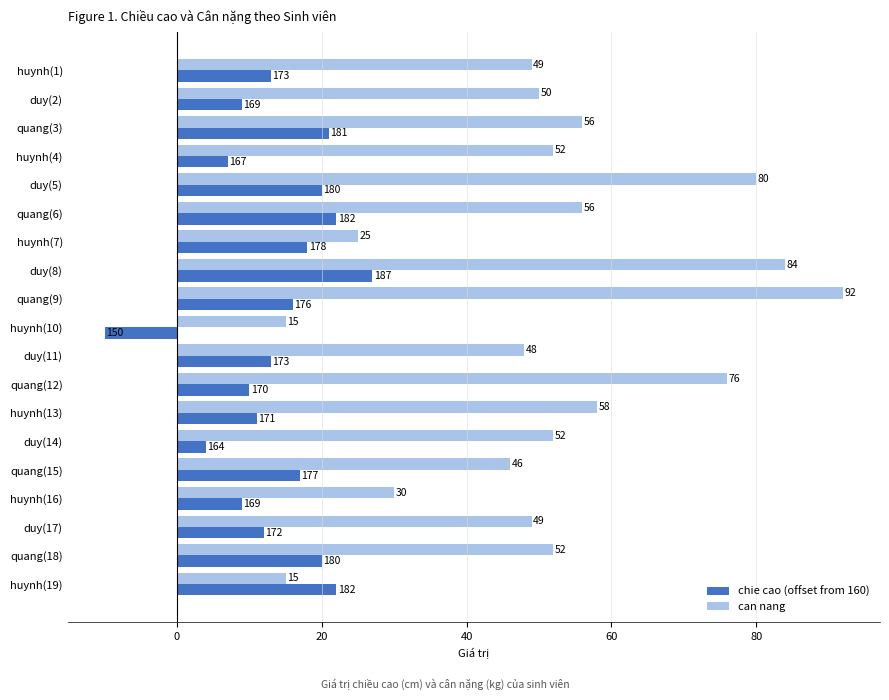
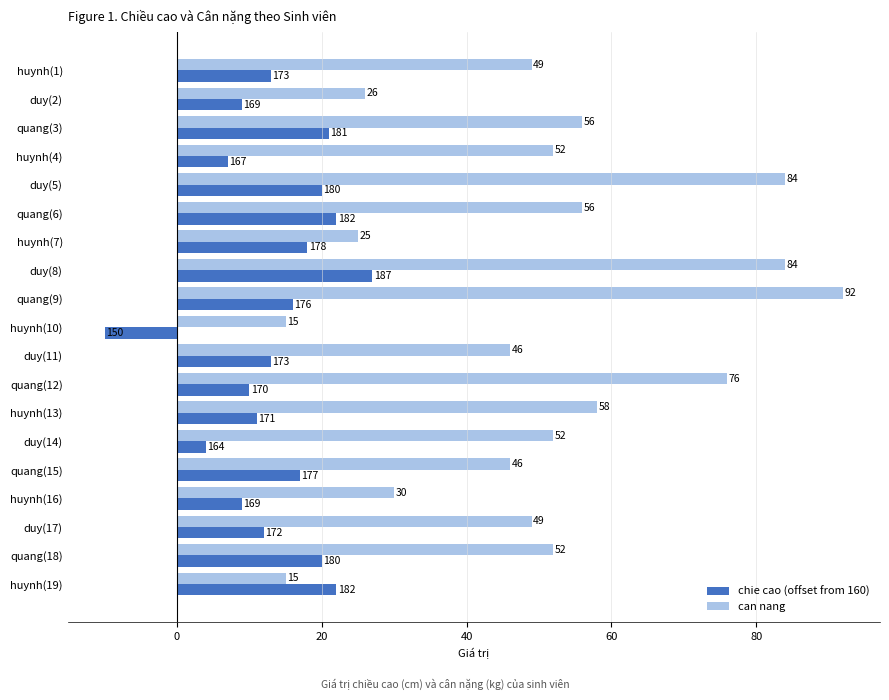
  {
    "can nang": {
      "huynh(1)": 49,
-     "duy(2)": 50,
+     "duy(2)": 26,
      "quang(3)": 56,
      "huynh(4)": 52,
-     "duy(5)": 80,
+     "duy(5)": 84,
      "quang(6)": 56,
      "huynh(7)": 25,
      "duy(8)": 84,
      "quang(9)": 92,
      "huynh(10)": 15,
-     "duy(11)": 48,
+     "duy(11)": 46,
      "quang(12)": 76,
      "huynh(13)": 58,
      "duy(14)": 52,
      "quang(15)": 46,
      "huynh(16)": 30,
      "duy(17)": 49,
      "quang(18)": 52,
      "huynh(19)": 15
    }
  }
